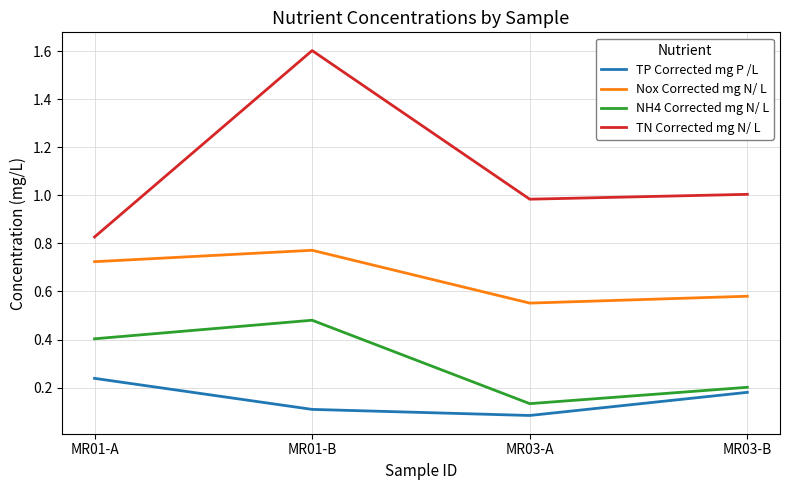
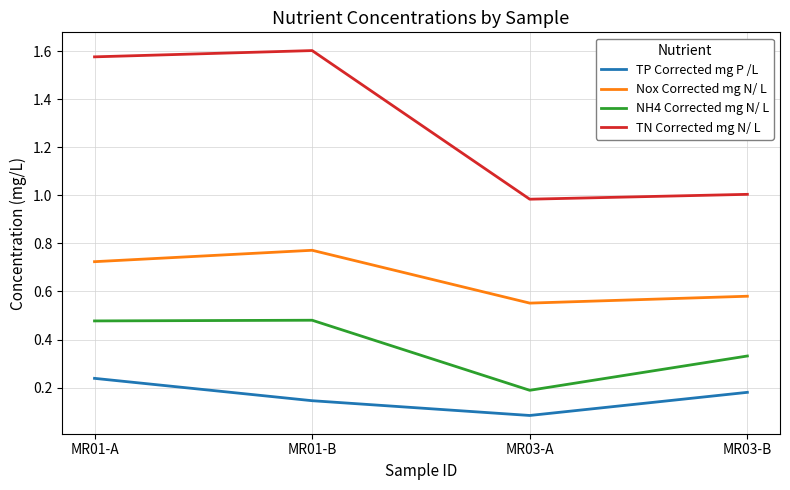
  {
    "TP Corrected mg P /L": {
      "MR01-A": 0.24,
-     "MR01-B": 0.11,
+     "MR01-B": 0.15,
      "MR03-A": 0.08,
      "MR03-B": 0.18
    },
    "Nox Corrected mg N/ L": {
      "MR01-A": 0.72,
      "MR01-B": 0.77,
      "MR03-A": 0.55,
      "MR03-B": 0.58
    },
    "NH4 Corrected mg N/ L": {
-     "MR01-A": 0.40,
+     "MR01-A": 0.48,
      "MR01-B": 0.48,
-     "MR03-A": 0.13,
-     "MR03-B": 0.20
+     "MR03-A": 0.19,
+     "MR03-B": 0.33
    },
    "TN Corrected mg N/ L": {
-     "MR01-A": 0.83,
+     "MR01-A": 1.58,
      "MR01-B": 1.60,
      "MR03-A": 0.98,
      "MR03-B": 1.00
    }
  }
